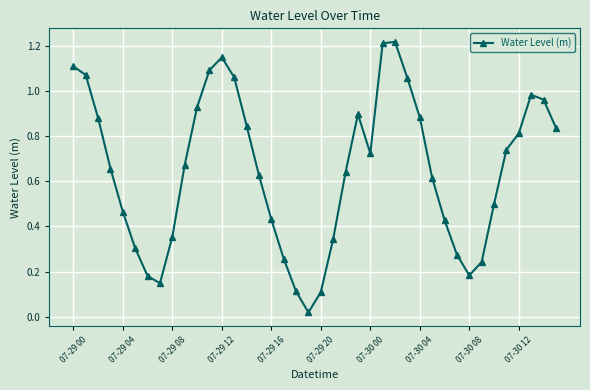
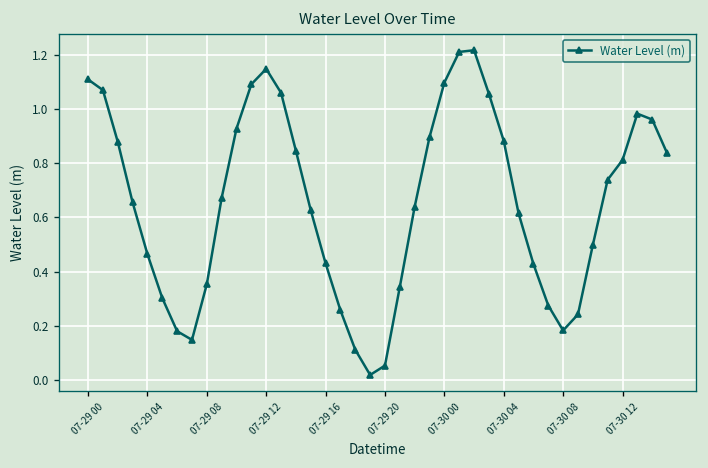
  {
    "07-29 00": 1.11,
    "07-29 04": 0.46,
    "07-29 08": 0.35,
    "07-29 12": 1.15,
    "07-29 16": 0.43,
-   "07-29 20": 0.11,
-   "07-30 00": 0.72,
+   "07-29 20": 0.05,
+   "07-30 00": 1.10,
    "07-30 04": 0.88,
    "07-30 08": 0.18,
    "07-30 12": 0.81
  }
